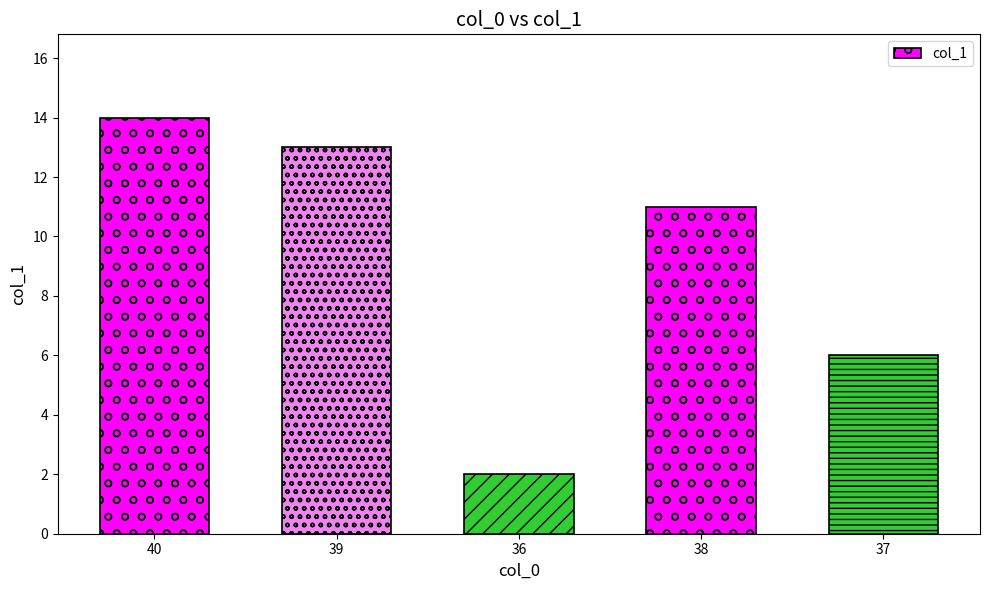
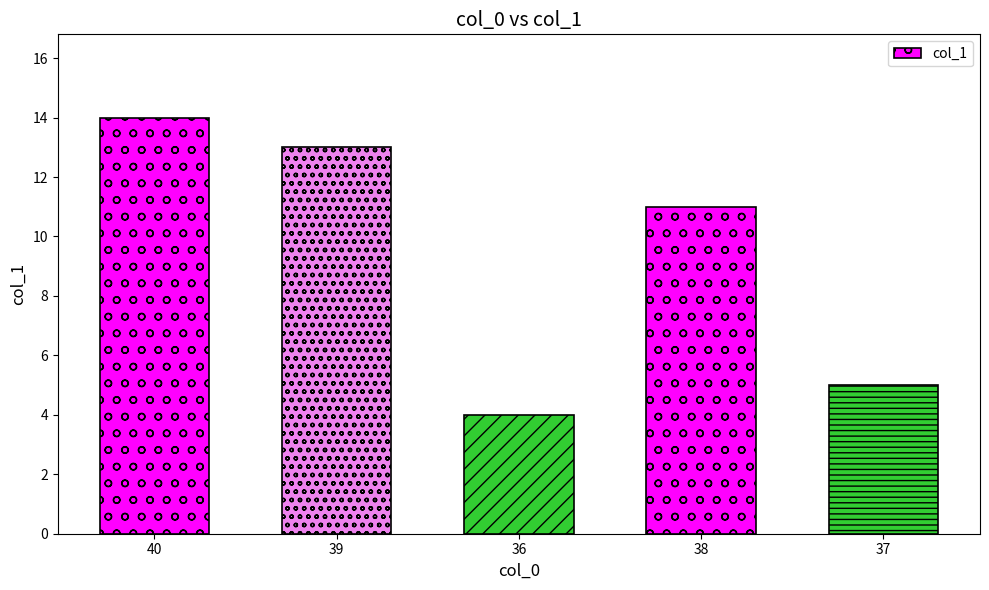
  {
    "40": 14,
    "39": 13,
-   "36": 2,
+   "36": 4,
    "38": 11,
-   "37": 6
+   "37": 5
  }
